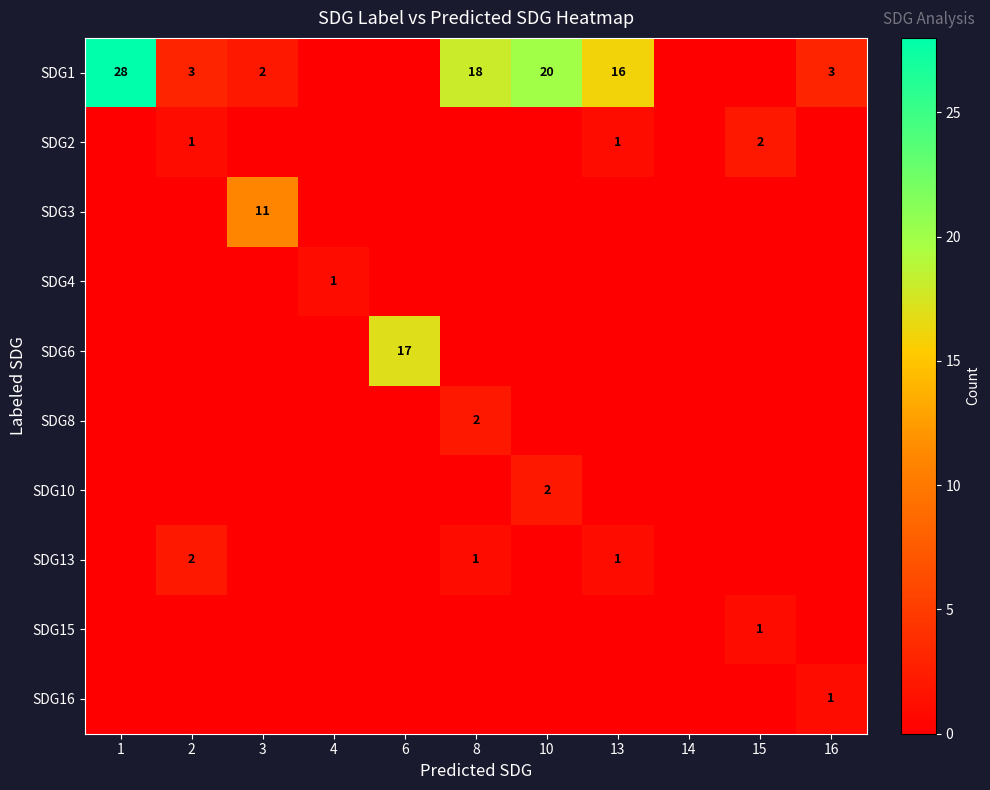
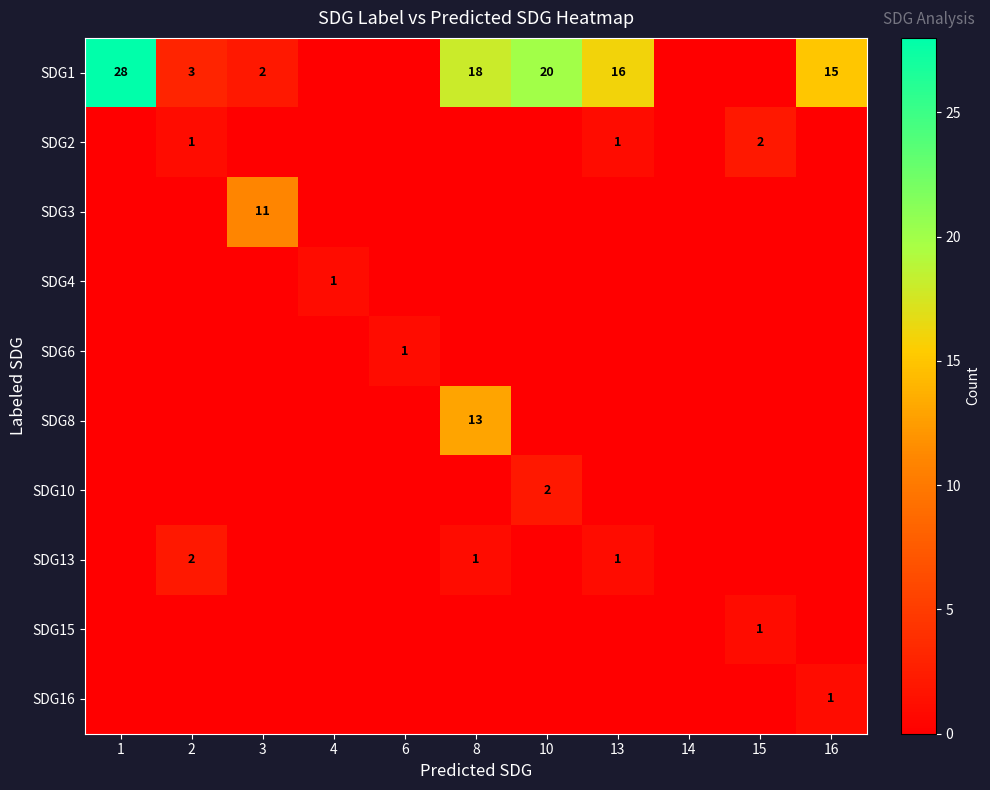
  {
    "SDG1": {
      "1": 28,
      "2": 3,
      "3": 2,
      "8": 18,
      "10": 20,
      "13": 16,
-     "16": 3
+     "16": 15
    },
    "SDG2": {
      "2": 1,
      "13": 1,
      "15": 2
    },
    "SDG3": {
      "3": 11
    },
    "SDG4": {
      "4": 1
    },
    "SDG6": {
-     "6": 17
+     "6": 1
    },
    "SDG8": {
-     "8": 2
+     "8": 13
    },
    "SDG10": {
      "10": 2
    },
    "SDG13": {
      "2": 2,
      "8": 1,
      "13": 1
    },
    "SDG15": {
      "15": 1
    },
    "SDG16": {
      "16": 1
    }
  }
